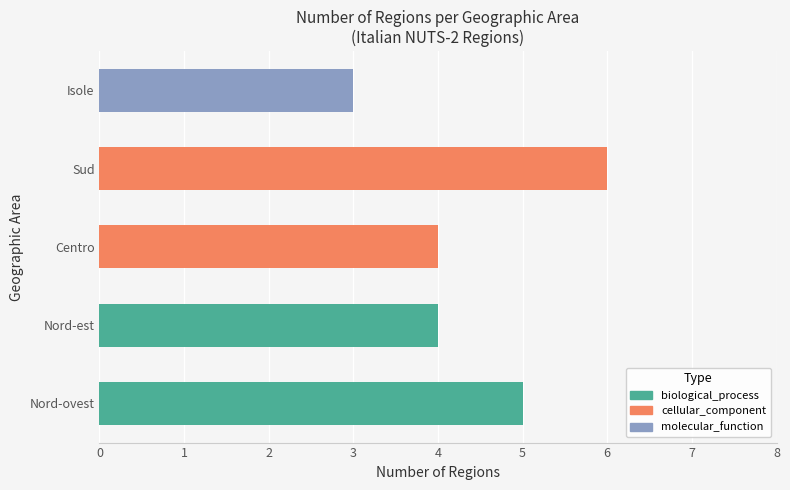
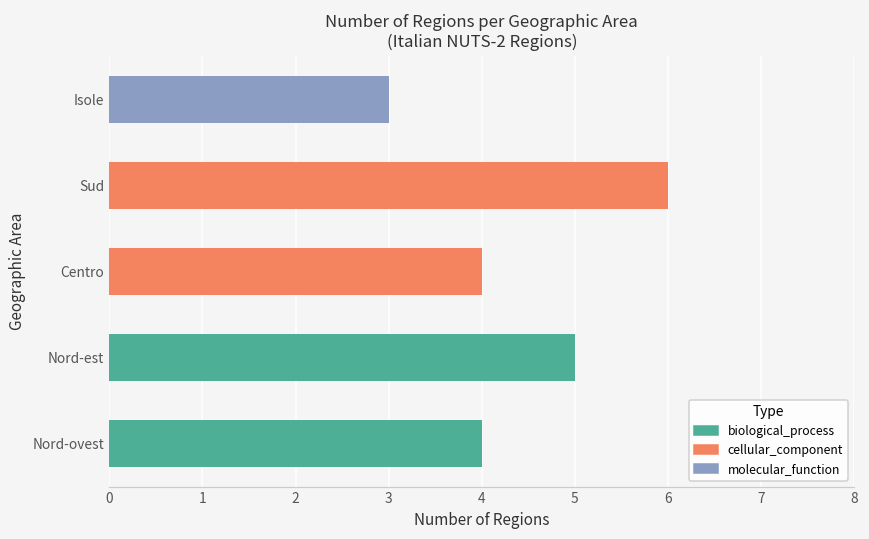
  {
    "Isole": 3,
    "Sud": 6,
    "Centro": 4,
-   "Nord-est": 4,
-   "Nord-ovest": 5
+   "Nord-est": 5,
+   "Nord-ovest": 4
  }
